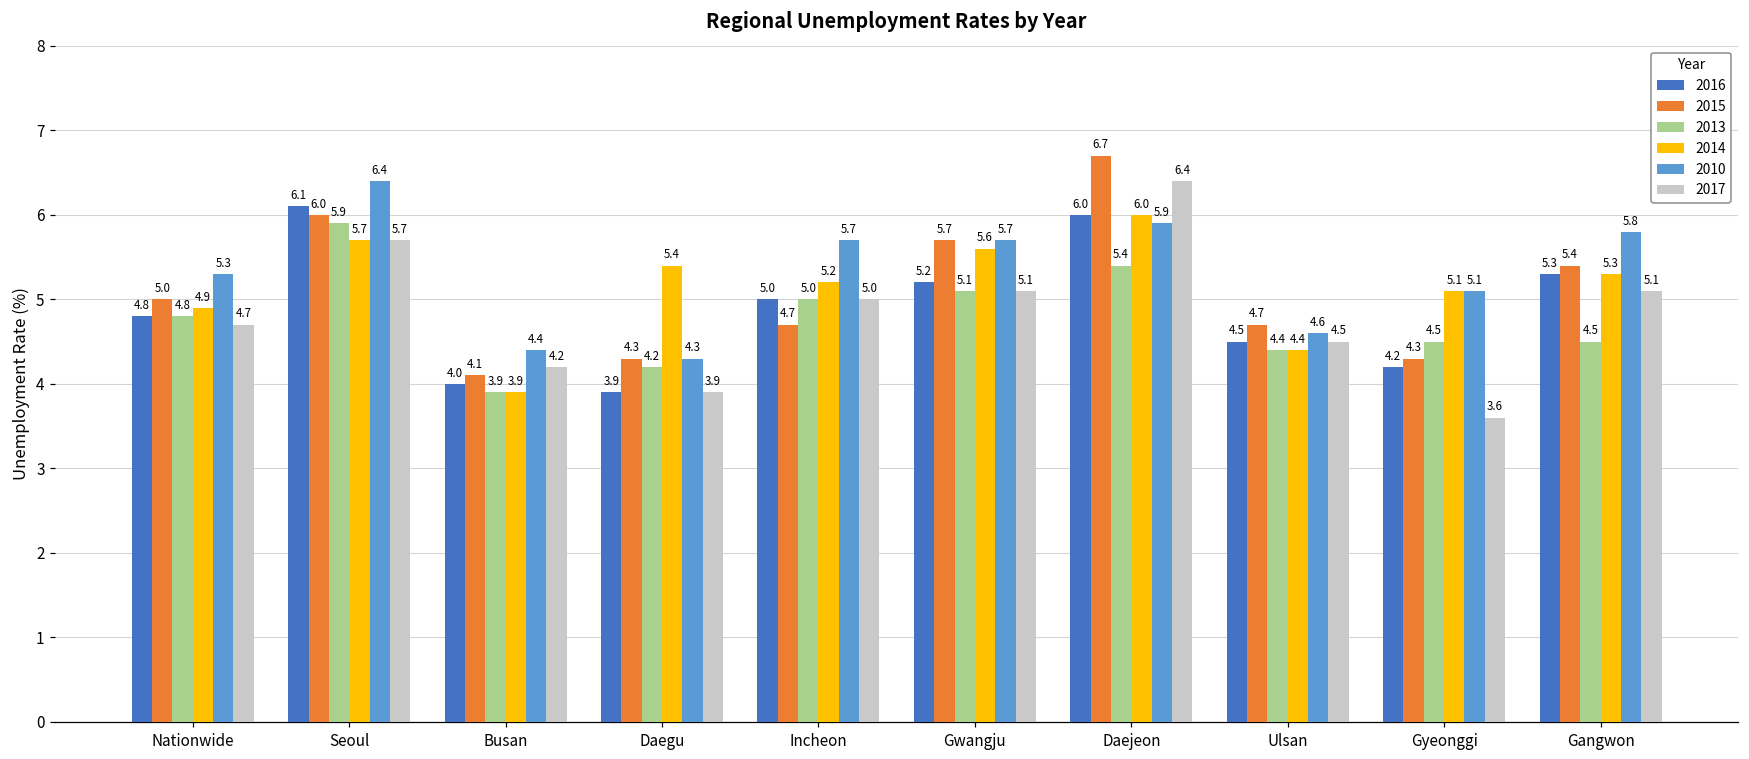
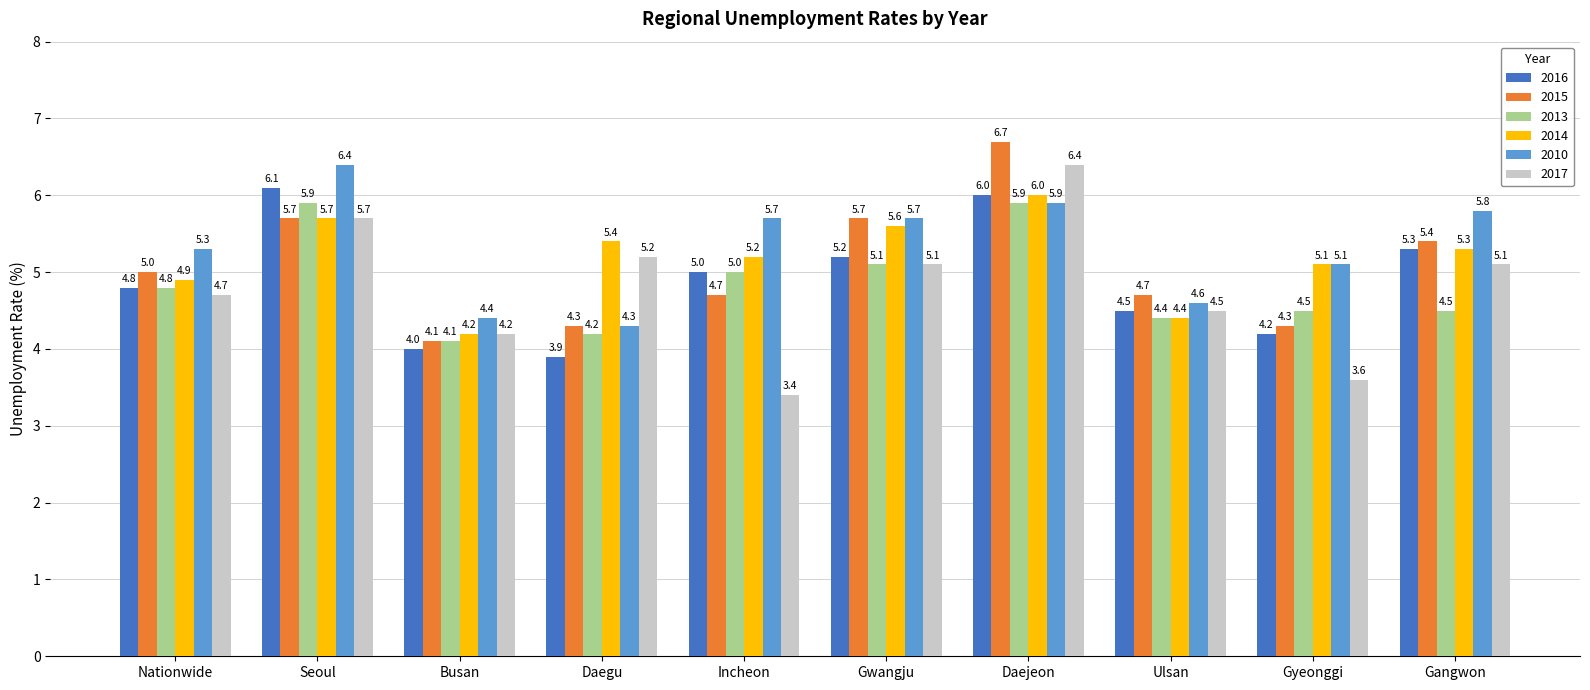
  {
    "2015": {
      "Nationwide": 5.0,
-     "Seoul": 6.0,
+     "Seoul": 5.7,
      "Busan": 4.1,
      "Daegu": 4.3,
      "Incheon": 4.7,
      "Gwangju": 5.7,
      "Daejeon": 6.7,
      "Ulsan": 4.7,
      "Gyeonggi": 4.3,
      "Gangwon": 5.4
    },
    "2013": {
      "Nationwide": 4.8,
      "Seoul": 5.9,
-     "Busan": 3.9,
+     "Busan": 4.1,
      "Daegu": 4.2,
      "Incheon": 5.0,
      "Gwangju": 5.1,
-     "Daejeon": 5.4,
+     "Daejeon": 5.9,
      "Ulsan": 4.4,
      "Gyeonggi": 4.5,
      "Gangwon": 4.5
    },
    "2014": {
      "Nationwide": 4.9,
      "Seoul": 5.7,
-     "Busan": 3.9,
+     "Busan": 4.2,
      "Daegu": 5.4,
      "Incheon": 5.2,
      "Gwangju": 5.6,
      "Daejeon": 6.0,
      "Ulsan": 4.4,
      "Gyeonggi": 5.1,
      "Gangwon": 5.3
    },
    "2017": {
      "Nationwide": 4.7,
      "Seoul": 5.7,
      "Busan": 4.2,
-     "Daegu": 3.9,
-     "Incheon": 5.0,
+     "Daegu": 5.2,
+     "Incheon": 3.4,
      "Gwangju": 5.1,
      "Daejeon": 6.4,
      "Ulsan": 4.5,
      "Gyeonggi": 3.6,
      "Gangwon": 5.1
    }
  }
